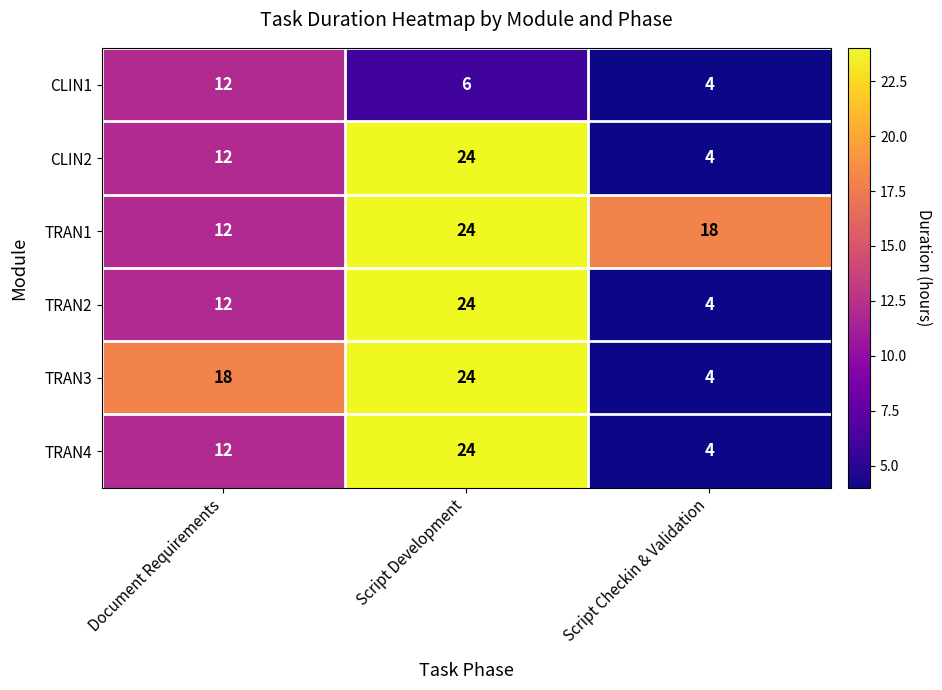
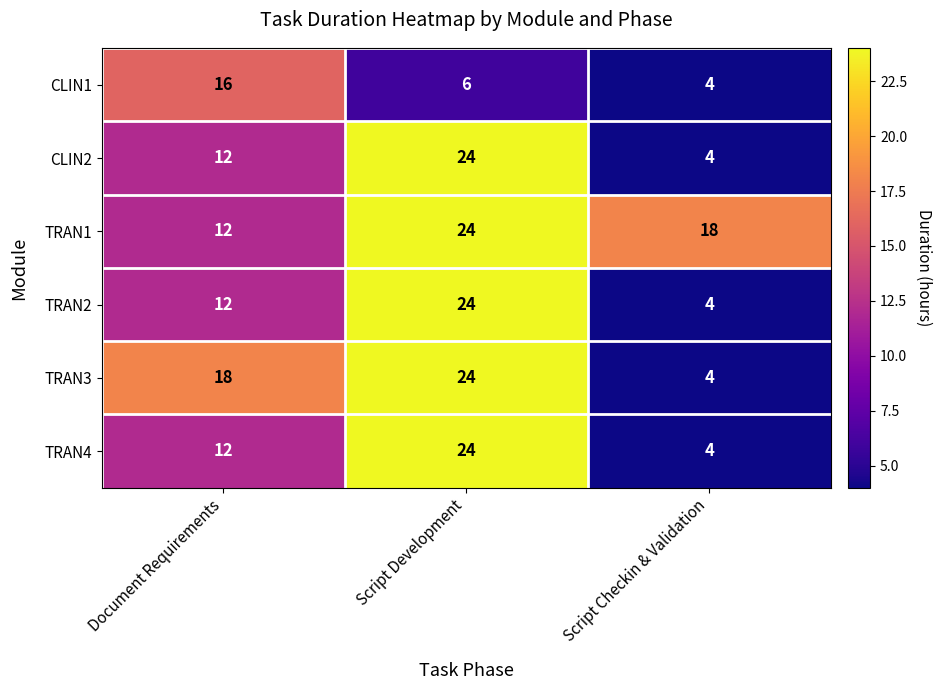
  {
    "CLIN1": {
-     "Document Requirements": 12,
+     "Document Requirements": 16,
      "Script Development": 6,
      "Script Checkin & Validation": 4
    },
    "CLIN2": {
      "Document Requirements": 12,
      "Script Development": 24,
      "Script Checkin & Validation": 4
    },
    "TRAN1": {
      "Document Requirements": 12,
      "Script Development": 24,
      "Script Checkin & Validation": 18
    },
    "TRAN2": {
      "Document Requirements": 12,
      "Script Development": 24,
      "Script Checkin & Validation": 4
    },
    "TRAN3": {
      "Document Requirements": 18,
      "Script Development": 24,
      "Script Checkin & Validation": 4
    },
    "TRAN4": {
      "Document Requirements": 12,
      "Script Development": 24,
      "Script Checkin & Validation": 4
    }
  }
